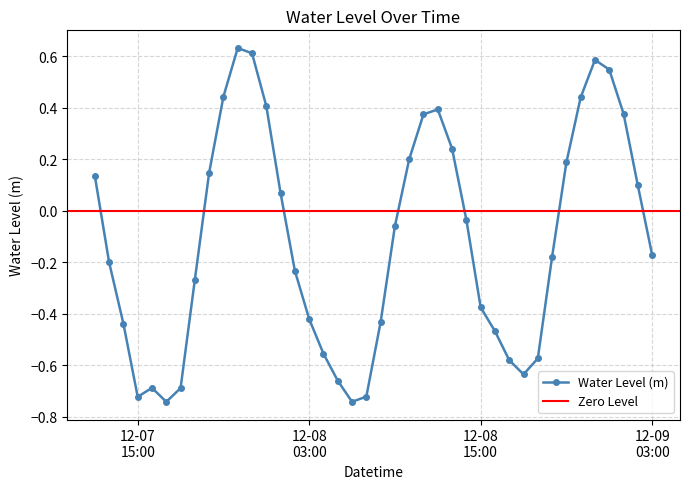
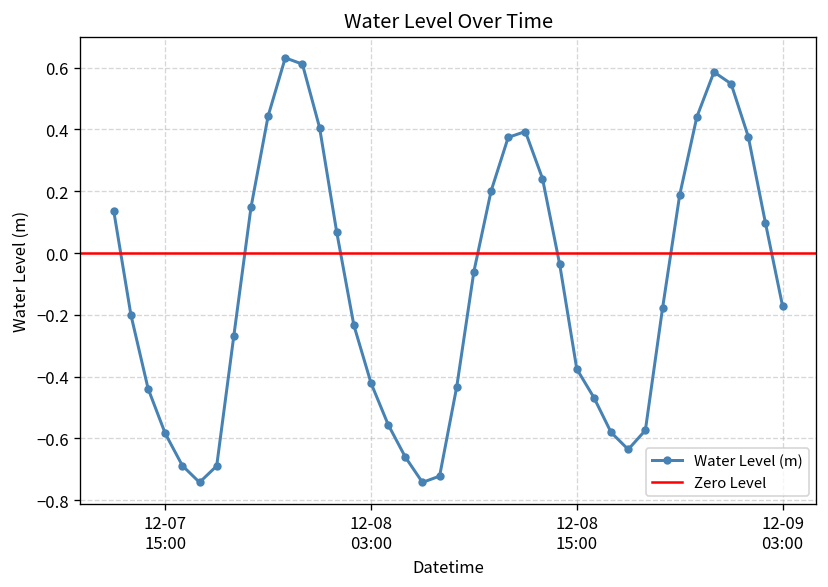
  {
-   "12-07 15:00": -0.72,
+   "12-07 15:00": -0.58,
    "12-08 03:00": -0.42,
    "12-08 15:00": -0.38,
    "12-09 03:00": -0.17
  }
